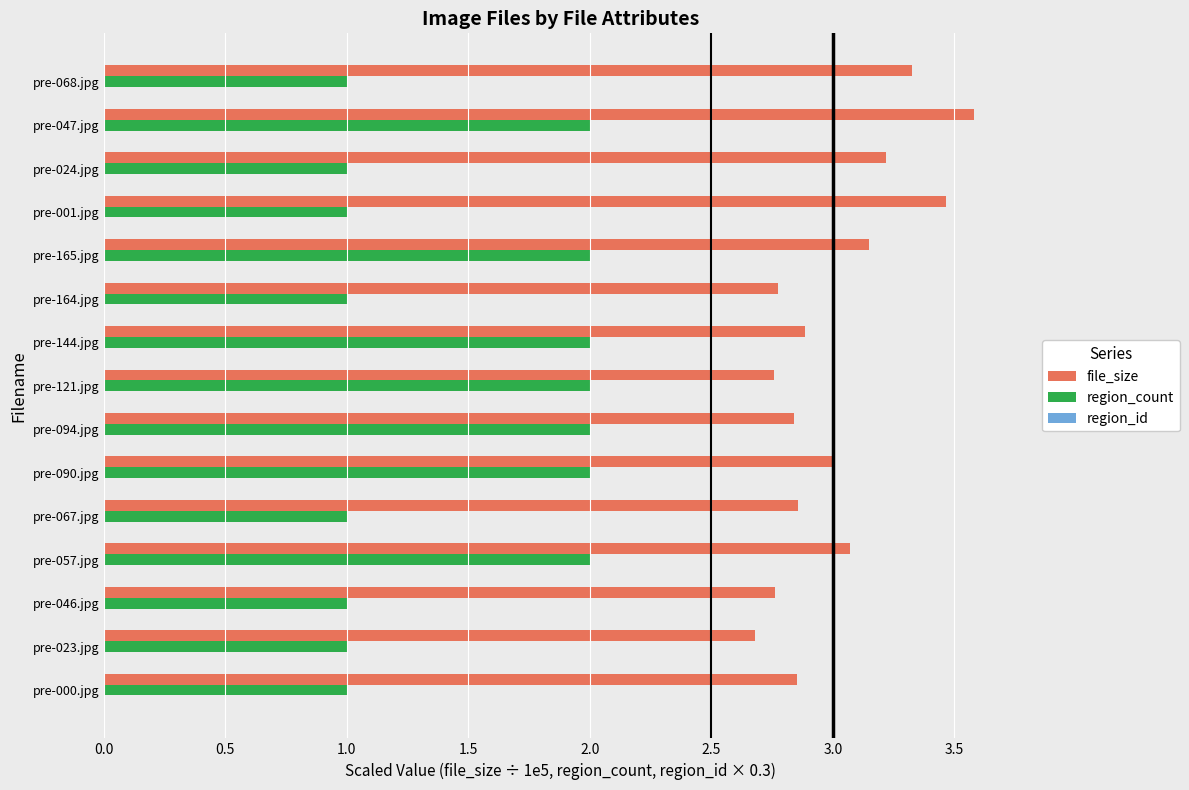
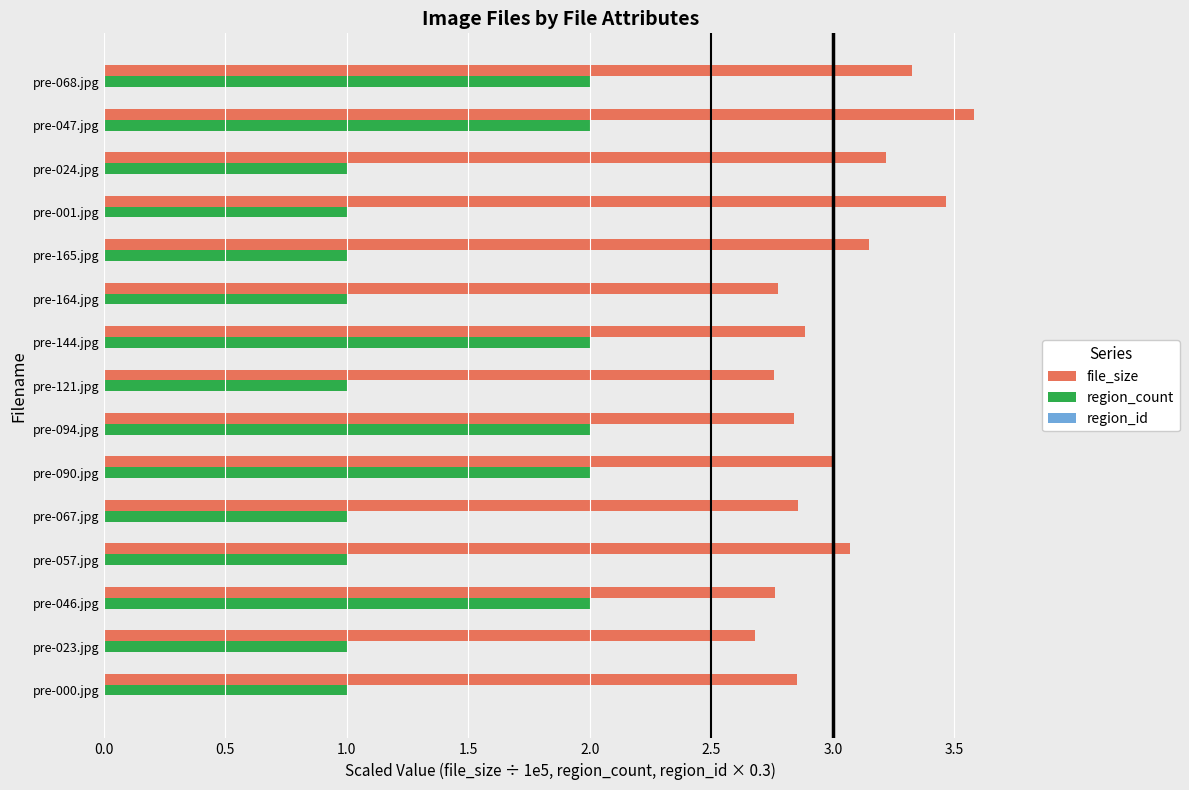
  {
    "file_size": {
      "pre-068.jpg": 3.33,
      "pre-047.jpg": 3.58,
      "pre-024.jpg": 3.22,
      "pre-001.jpg": 3.46,
      "pre-165.jpg": 3.15,
      "pre-164.jpg": 2.77,
      "pre-144.jpg": 2.89,
      "pre-121.jpg": 2.76,
      "pre-094.jpg": 2.84,
      "pre-090.jpg": 3,
      "pre-067.jpg": 2.86,
      "pre-057.jpg": 3.07,
      "pre-046.jpg": 2.76,
      "pre-023.jpg": 2.68,
      "pre-000.jpg": 2.85
    },
    "region_count": {
-     "pre-068.jpg": 1,
+     "pre-068.jpg": 2,
      "pre-047.jpg": 2,
      "pre-024.jpg": 1,
      "pre-001.jpg": 1,
-     "pre-165.jpg": 2,
+     "pre-165.jpg": 1,
      "pre-164.jpg": 1,
      "pre-144.jpg": 2,
-     "pre-121.jpg": 2,
+     "pre-121.jpg": 1,
      "pre-094.jpg": 2,
      "pre-090.jpg": 2,
      "pre-067.jpg": 1,
-     "pre-057.jpg": 2,
-     "pre-046.jpg": 1,
+     "pre-057.jpg": 1,
+     "pre-046.jpg": 2,
      "pre-023.jpg": 1,
      "pre-000.jpg": 1
    },
    "region_id": {
      "pre-068.jpg": 0,
      "pre-047.jpg": 0,
      "pre-024.jpg": 0,
      "pre-001.jpg": 0,
      "pre-165.jpg": 0,
      "pre-164.jpg": 0,
      "pre-144.jpg": 0,
      "pre-121.jpg": 0,
      "pre-094.jpg": 0,
      "pre-090.jpg": 0,
      "pre-067.jpg": 0,
      "pre-057.jpg": 0,
      "pre-046.jpg": 0,
      "pre-023.jpg": 0,
      "pre-000.jpg": 0
    }
  }
